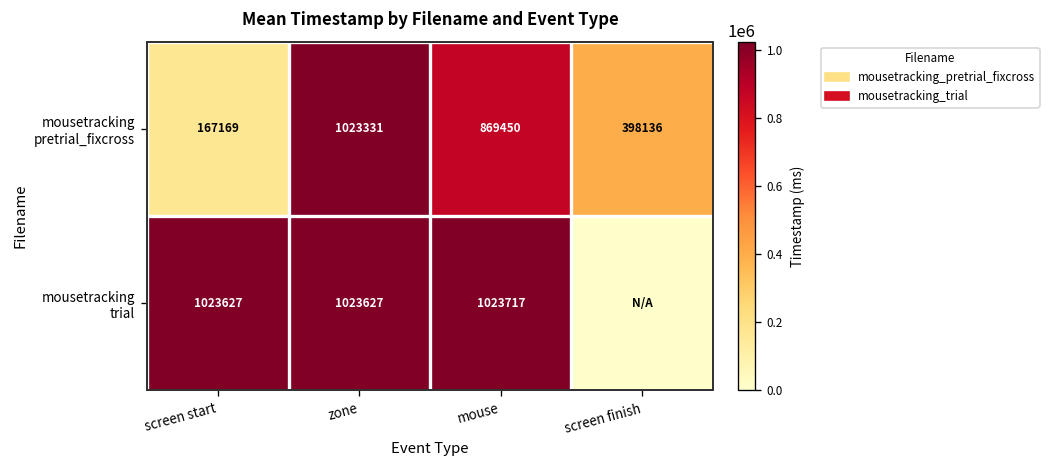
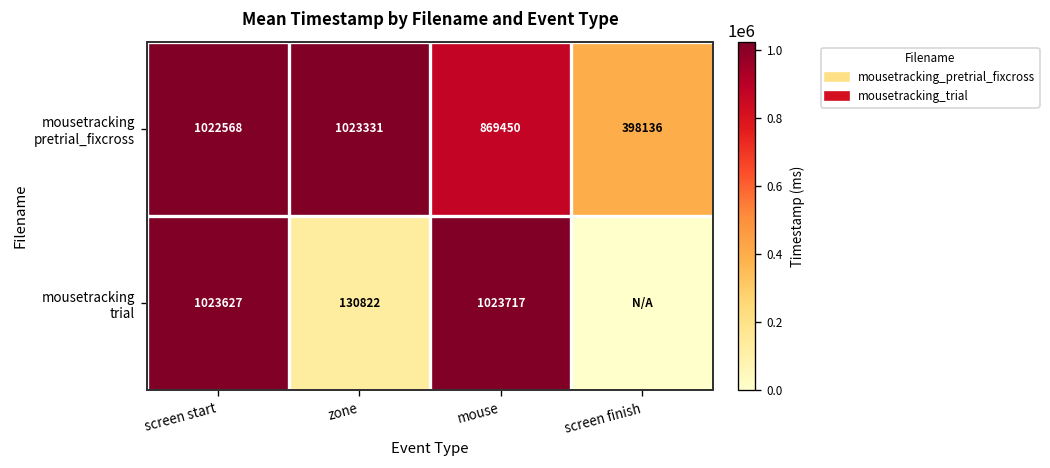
  {
    "mousetracking pretrial_fixcross": {
-     "screen start": 167169,
+     "screen start": 1022568,
      "zone": 1023331,
      "mouse": 869450,
      "screen finish": 398136
    },
    "mousetracking trial": {
      "screen start": 1023627,
-     "zone": 1023627,
+     "zone": 130822,
      "mouse": 1023717
    }
  }
